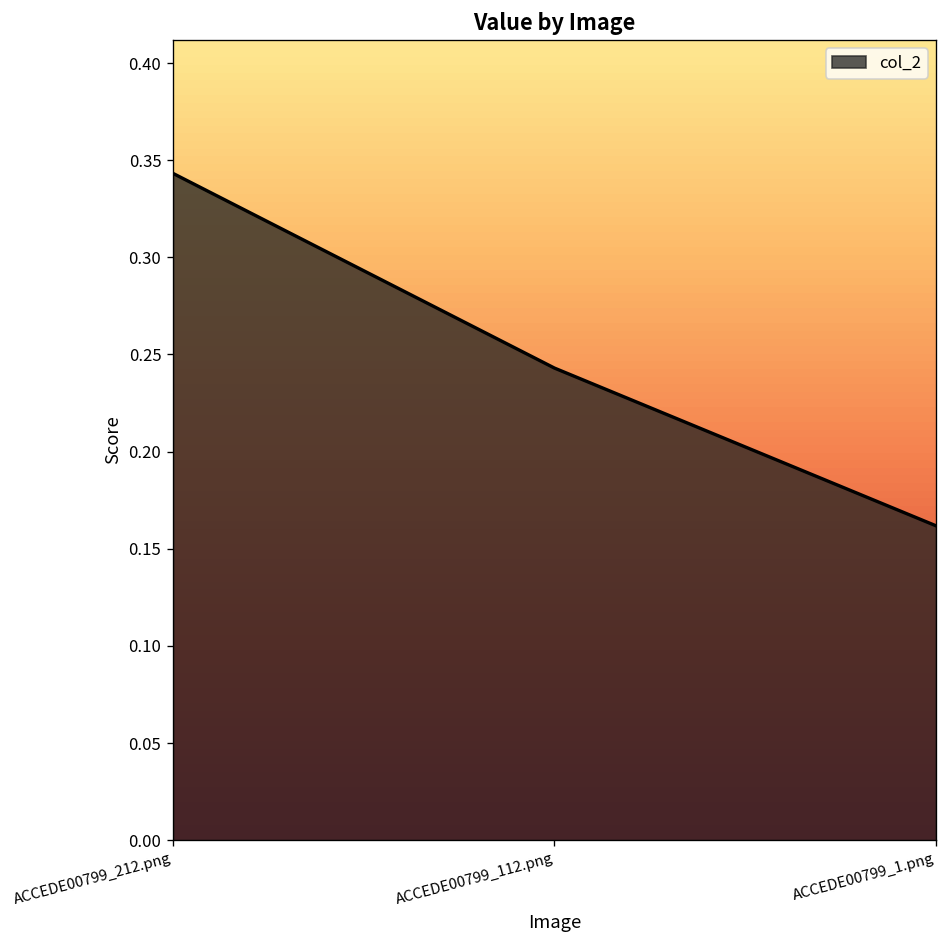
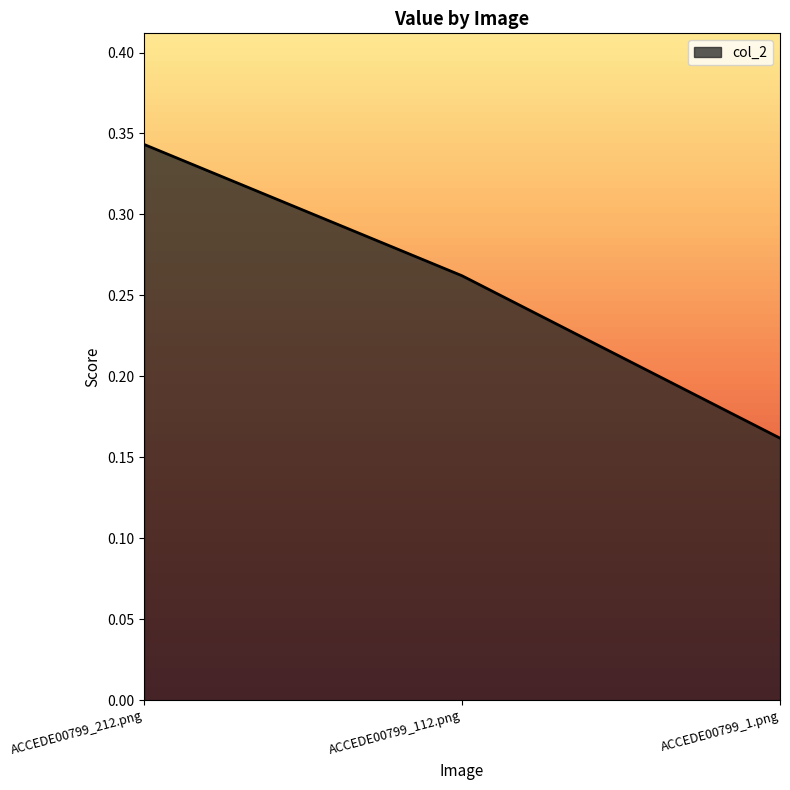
  {
    "ACCEDE00799_212.png": 0.343,
-   "ACCEDE00799_112.png": 0.243,
+   "ACCEDE00799_112.png": 0.262,
    "ACCEDE00799_1.png": 0.162
  }
